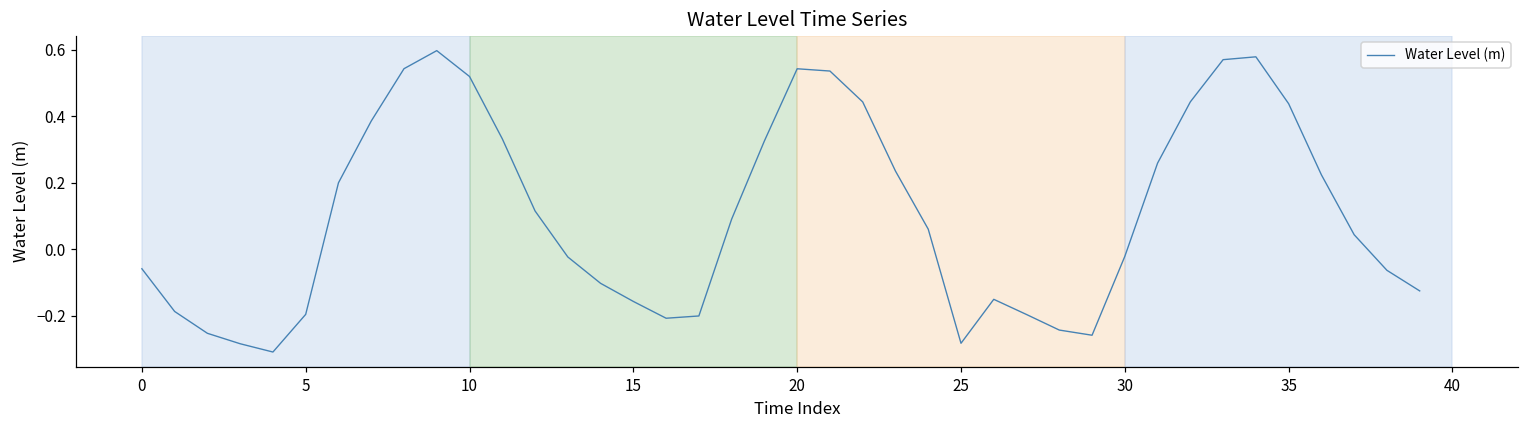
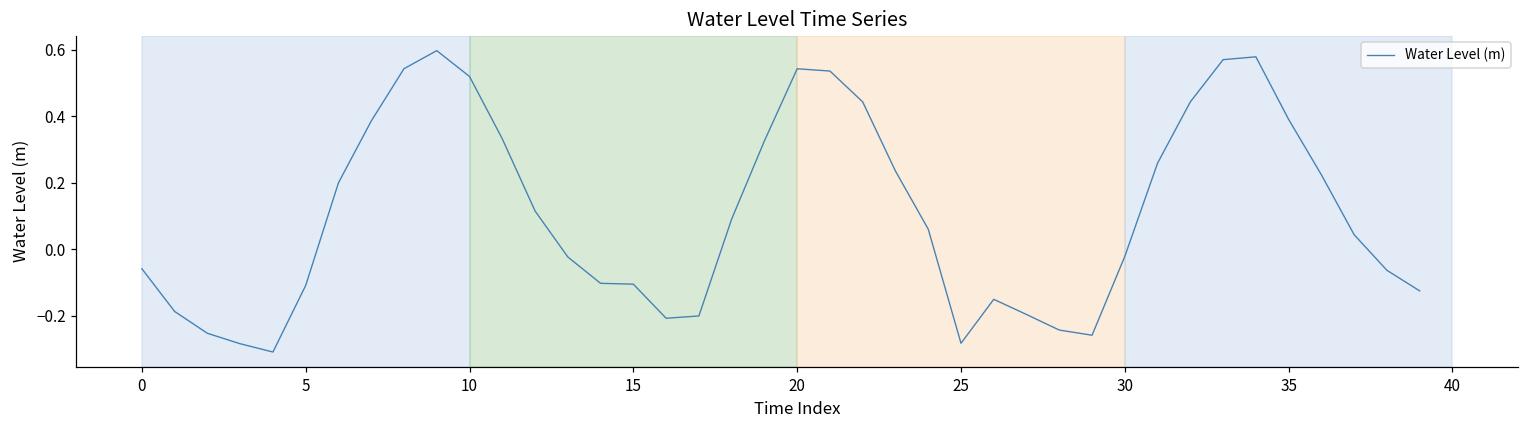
  {
    "0": -0.06,
-   "5": -0.20,
+   "5": -0.11,
    "10": 0.52,
-   "15": -0.16,
+   "15": -0.11,
    "20": 0.54,
    "25": -0.28,
    "30": -0.02,
-   "35": 0.44
+   "35": 0.39
  }
